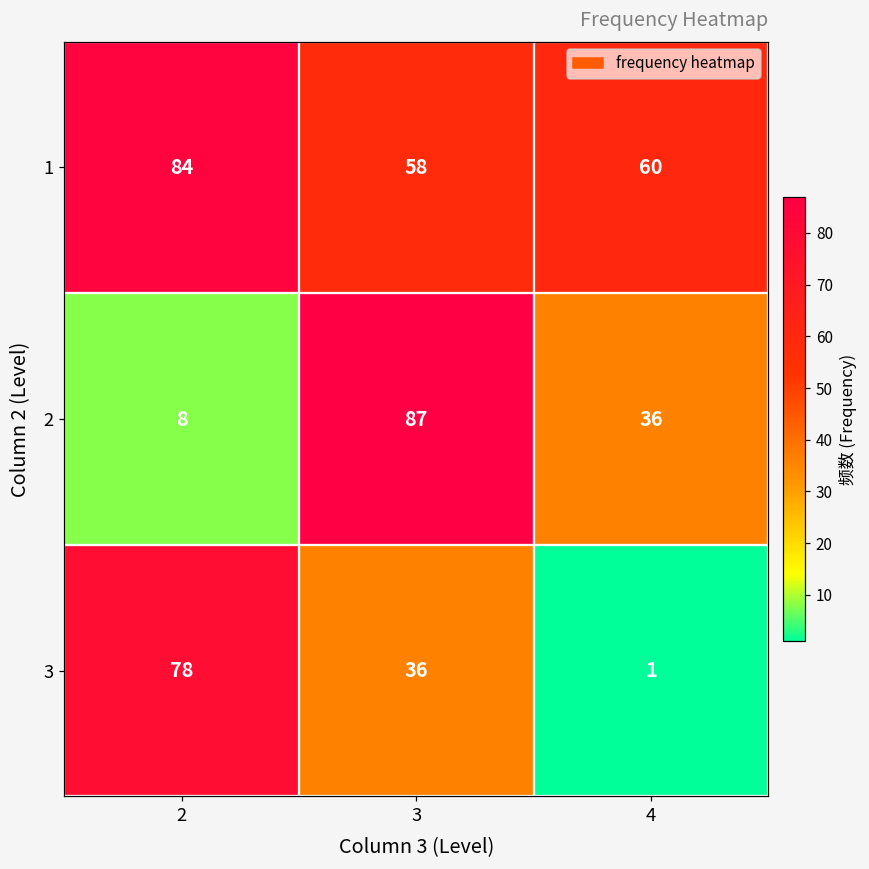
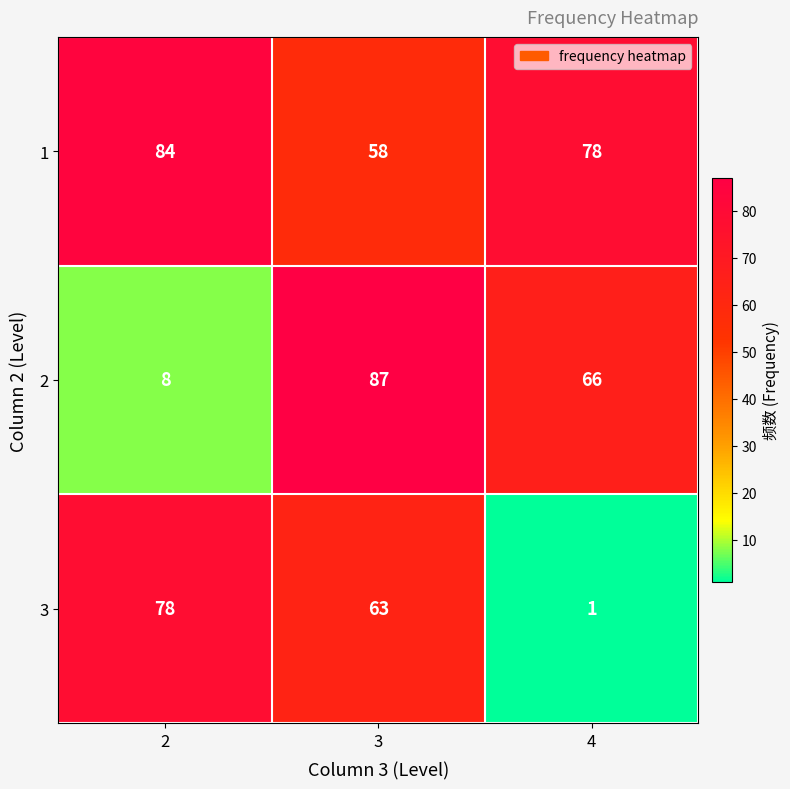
  {
    "1": {
      "2": 84,
      "3": 58,
-     "4": 60
+     "4": 78
    },
    "2": {
      "2": 8,
      "3": 87,
-     "4": 36
+     "4": 66
    },
    "3": {
      "2": 78,
-     "3": 36,
+     "3": 63,
      "4": 1
    }
  }
